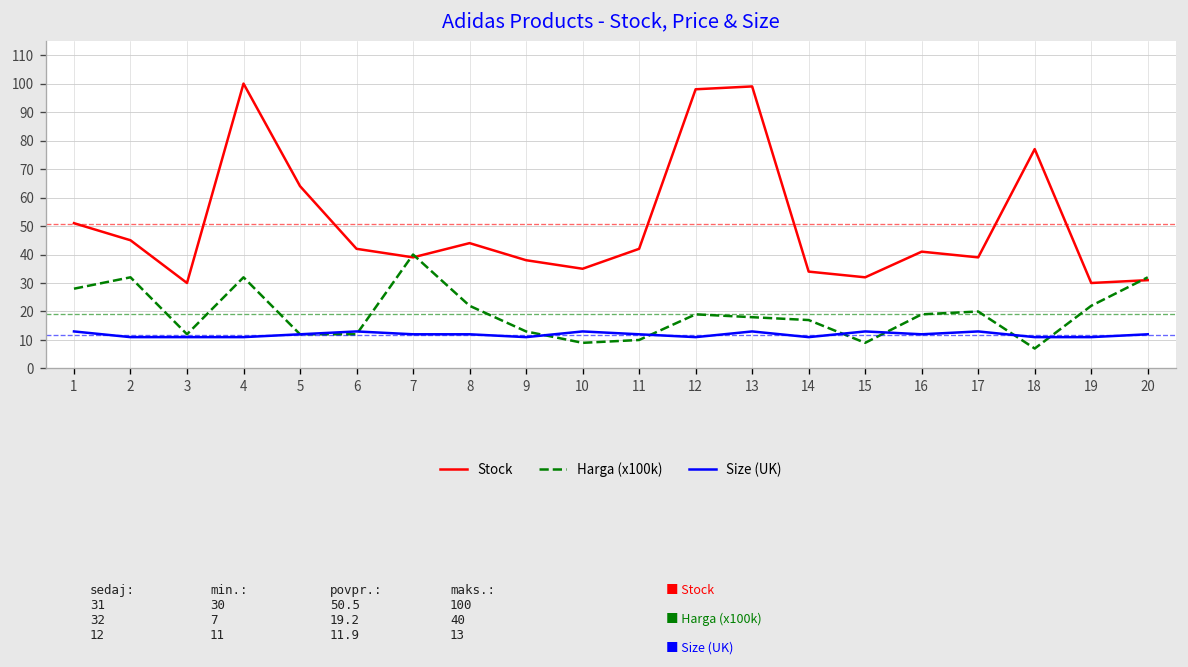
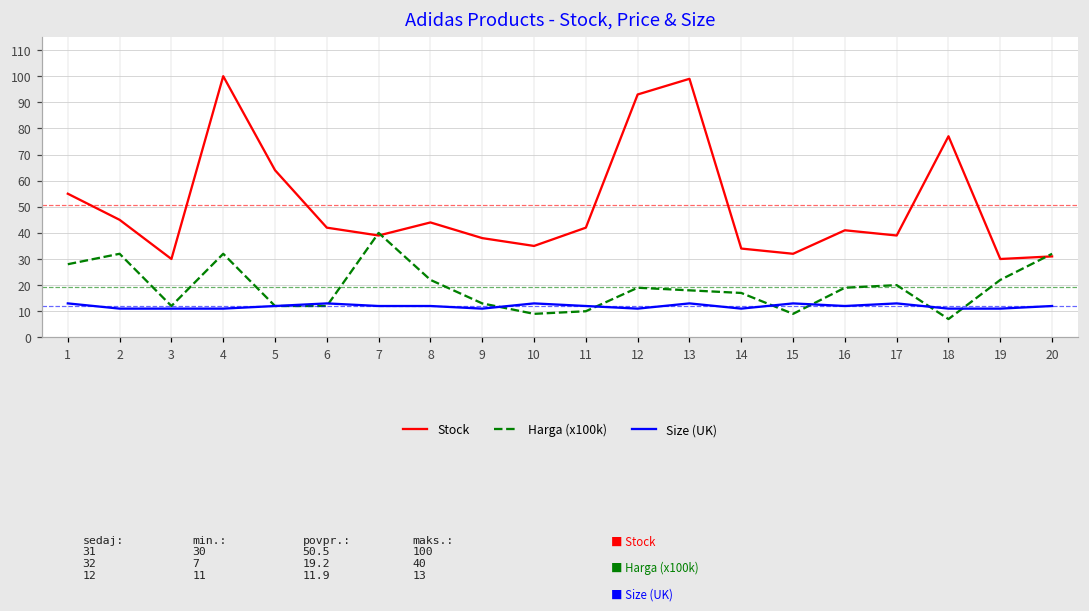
  {
    "Stock": {
-     "1": 51,
+     "1": 55,
      "2": 45,
      "3": 30,
      "4": 100,
      "5": 64,
      "6": 42,
      "8": 44,
      "9": 38,
      "10": 35,
      "11": 42,
-     "12": 98,
+     "12": 93,
      "13": 99,
      "14": 34,
      "15": 32,
      "16": 41,
      "17": 39,
      "18": 77,
      "19": 30
    },
    "Harga (x100k)": {
      "1": 28,
      "2": 32,
      "4": 32,
      "8": 22,
      "9": 13,
      "10": 9,
      "11": 10,
      "12": 19,
      "13": 18,
      "14": 17,
      "15": 9,
      "16": 19,
      "17": 20,
      "18": 7,
      "19": 22
    },
    "Size (UK)": {
      "1": 13,
      "2": 11,
      "4": 11,
      "7": 12,
      "8": 12,
      "9": 11,
      "10": 13,
      "11": 12,
      "12": 11,
      "13": 13,
      "14": 11,
      "15": 13,
      "16": 12,
      "17": 13,
      "18": 11,
      "19": 11,
      "20": 12
    }
  }
